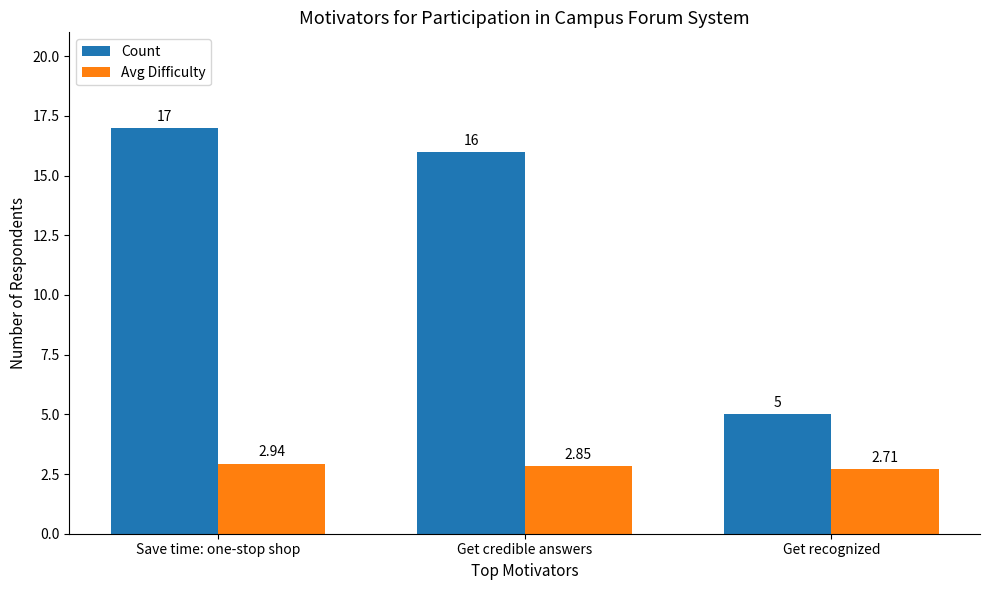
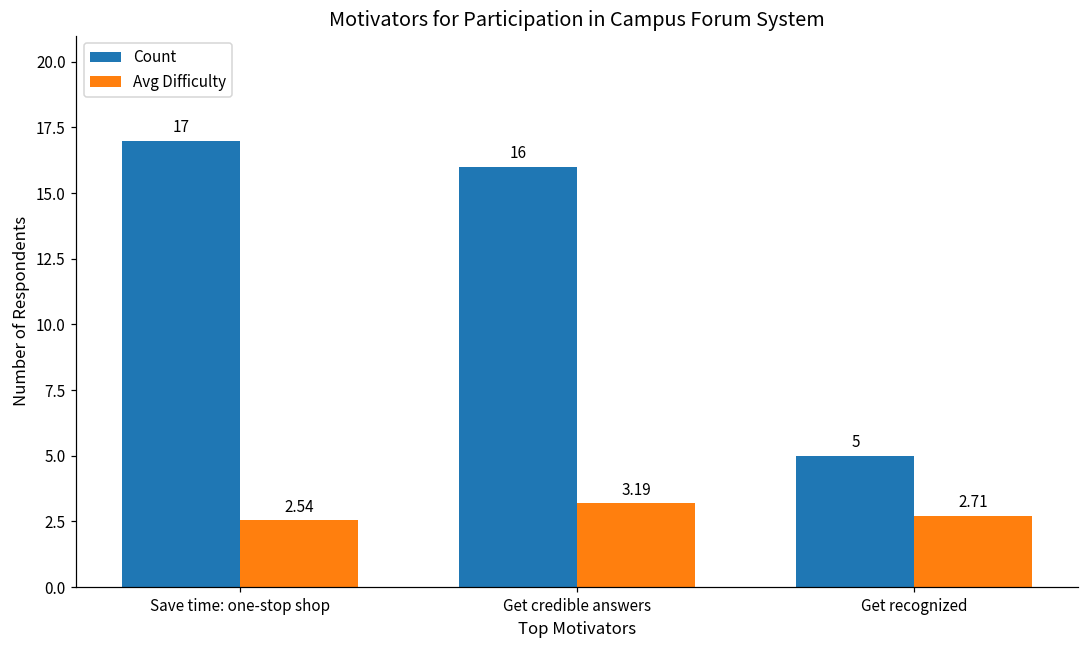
  {
    "Count": {
      "Save time: one-stop shop": 17,
      "Get credible answers": 16,
      "Get recognized": 5
    },
    "Avg Difficulty": {
-     "Save time: one-stop shop": 2.94,
-     "Get credible answers": 2.85,
+     "Save time: one-stop shop": 2.54,
+     "Get credible answers": 3.19,
      "Get recognized": 2.71
    }
  }
